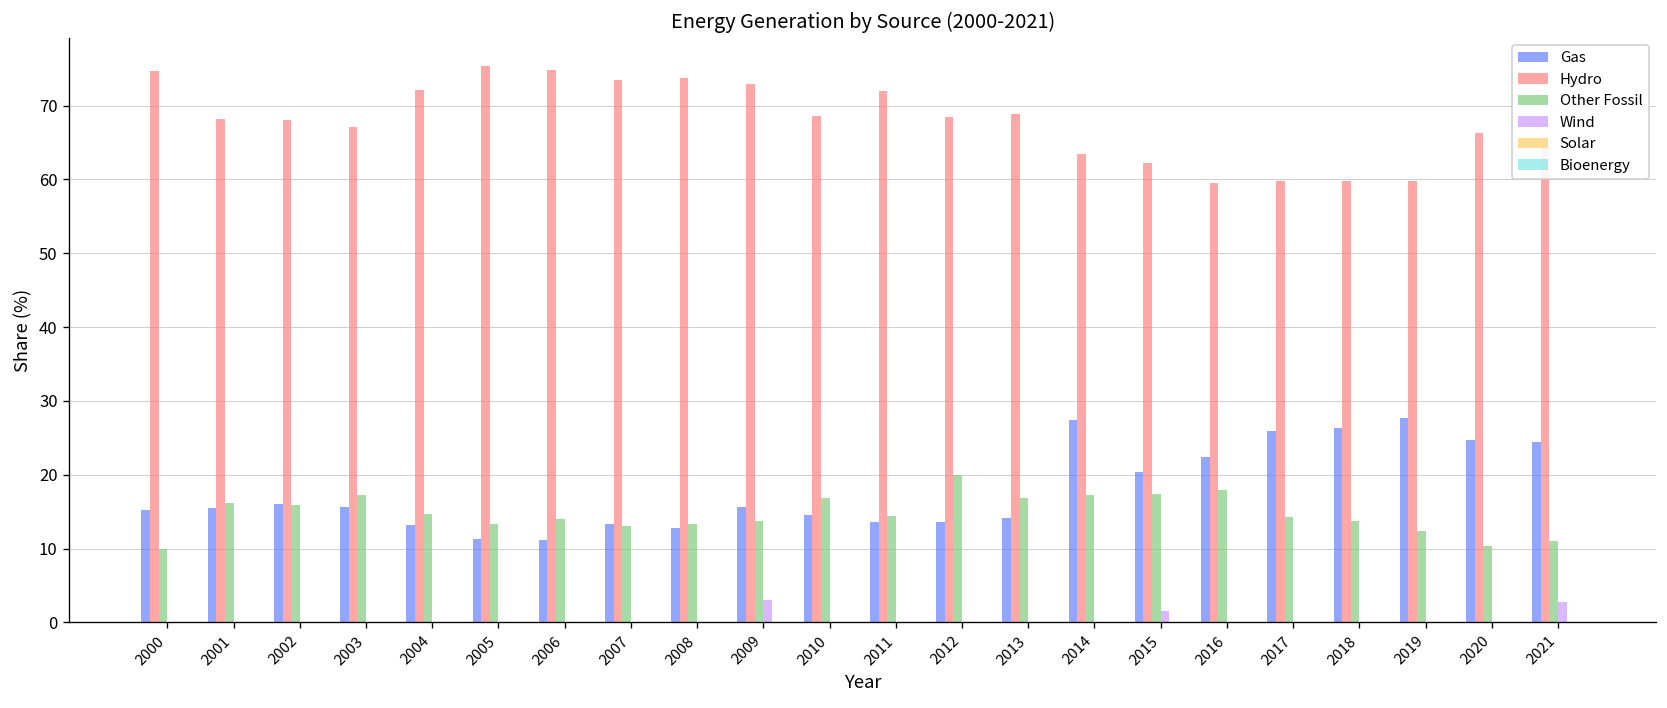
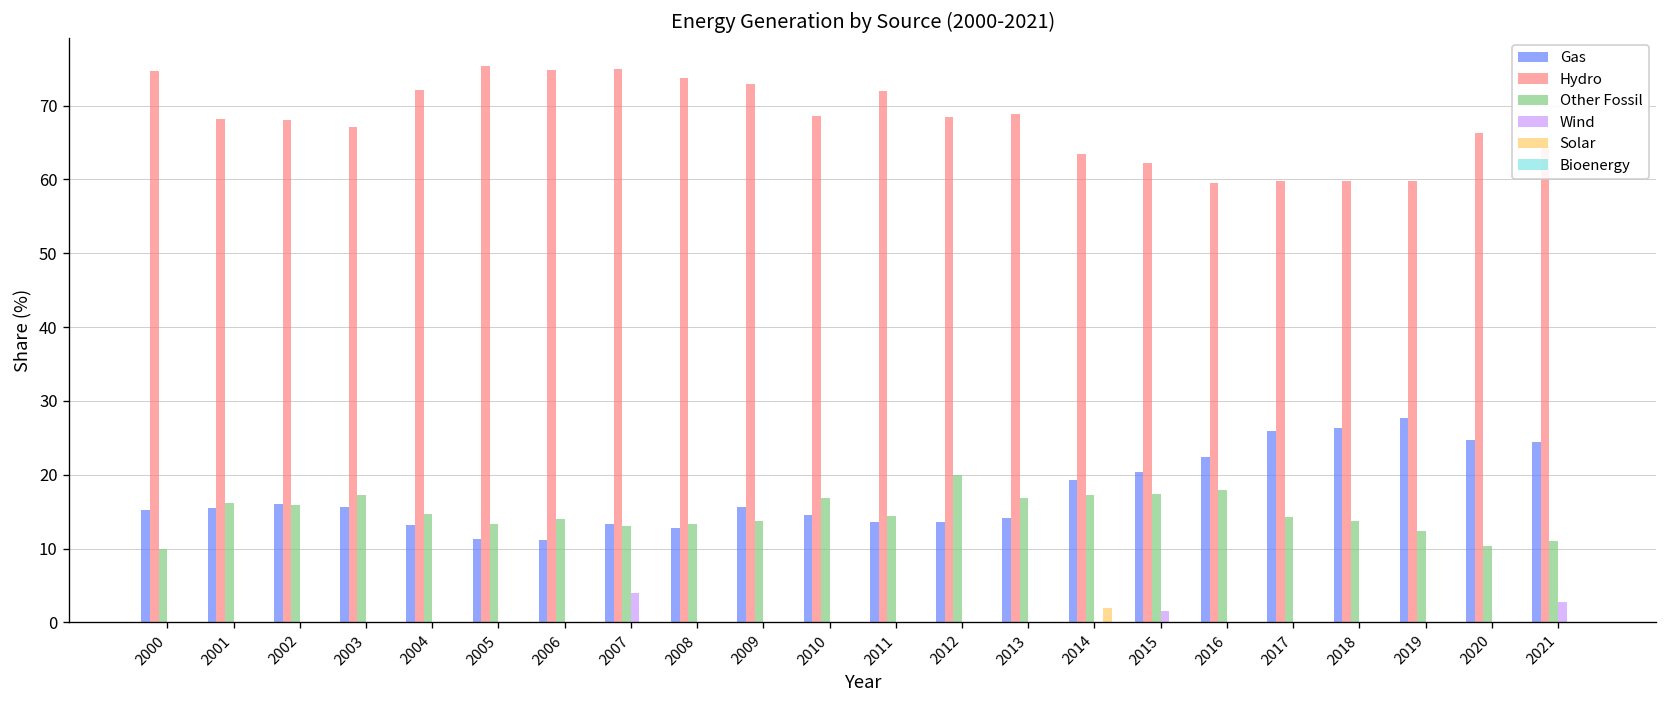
  {
    "Gas": {
      "2000": 15,
      "2001": 16,
      "2002": 16,
      "2003": 16,
      "2004": 13,
      "2005": 11,
      "2006": 11,
      "2007": 13,
      "2008": 13,
      "2009": 16,
      "2010": 15,
      "2011": 14,
      "2012": 14,
      "2013": 14,
-     "2014": 27,
+     "2014": 19,
      "2015": 20,
      "2016": 22,
      "2017": 26,
      "2018": 26,
      "2019": 28,
      "2020": 25,
      "2021": 25
    },
    "Hydro": {
      "2000": 75,
      "2001": 68,
      "2002": 68,
      "2003": 67,
      "2004": 72,
      "2005": 75,
      "2006": 75,
-     "2007": 74,
+     "2007": 75,
      "2008": 74,
      "2009": 73,
      "2010": 69,
      "2011": 72,
      "2012": 69,
      "2013": 69,
      "2014": 63,
      "2015": 62,
      "2016": 60,
      "2017": 60,
      "2018": 60,
      "2019": 60,
      "2020": 66
    },
    "Other Fossil": {
      "2000": 10,
      "2001": 16,
      "2002": 16,
      "2003": 17,
      "2004": 15,
      "2005": 13,
      "2006": 14,
      "2007": 13,
      "2008": 13,
      "2009": 14,
      "2010": 17,
      "2011": 14,
      "2012": 20,
      "2013": 17,
      "2014": 17,
      "2015": 17,
      "2016": 18,
      "2017": 14,
      "2018": 14,
      "2019": 12,
      "2020": 10,
      "2021": 11
    },
    "Wind": {
      "2000": 0,
      "2001": 0,
      "2002": 0,
      "2003": 0,
      "2004": 0,
      "2005": 0,
      "2006": 0,
-     "2007": 0,
+     "2007": 4,
      "2008": 0,
-     "2009": 3,
+     "2009": 0,
      "2010": 0,
      "2011": 0,
      "2015": 2,
      "2021": 3
    },
    "Solar": {
      "2000": 0,
      "2001": 0,
      "2002": 0,
      "2003": 0,
      "2004": 0,
      "2005": 0,
      "2006": 0,
      "2007": 0,
      "2008": 0,
      "2009": 0,
      "2010": 0,
      "2011": 0,
      "2012": 0,
      "2013": 0,
-     "2014": 0
+     "2014": 2
    },
    "Bioenergy": {
      "2000": 0,
      "2001": 0,
      "2002": 0,
      "2003": 0,
      "2004": 0,
      "2005": 0,
      "2006": 0,
      "2007": 0,
      "2008": 0,
      "2009": 0,
      "2010": 0,
      "2011": 0,
      "2012": 0,
      "2013": 0,
      "2014": 0,
      "2015": 0,
      "2016": 0,
      "2017": 0,
      "2018": 0,
      "2019": 0,
      "2020": 0,
      "2021": 0
    }
  }
